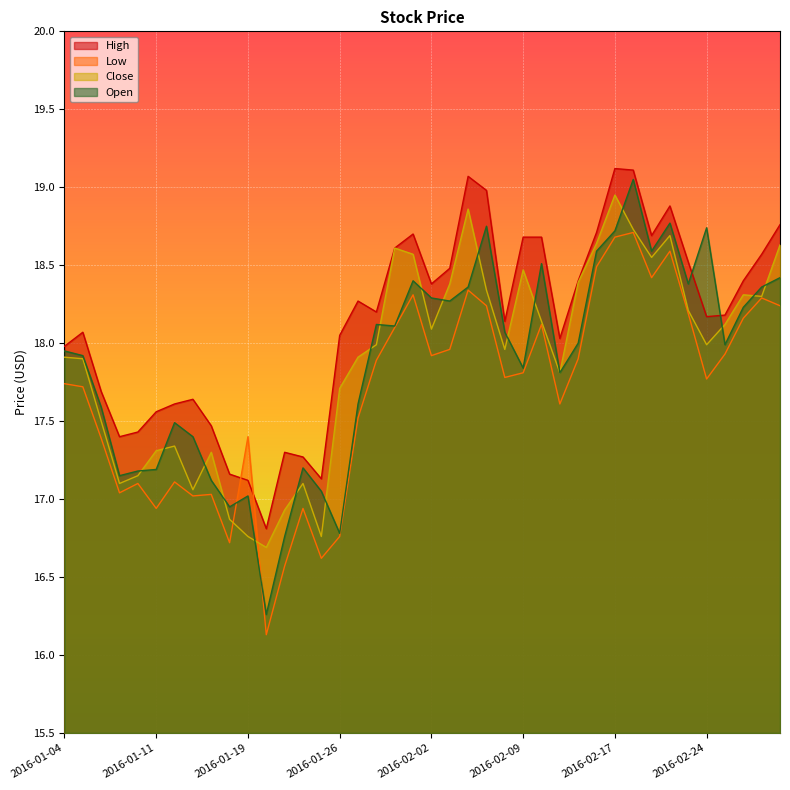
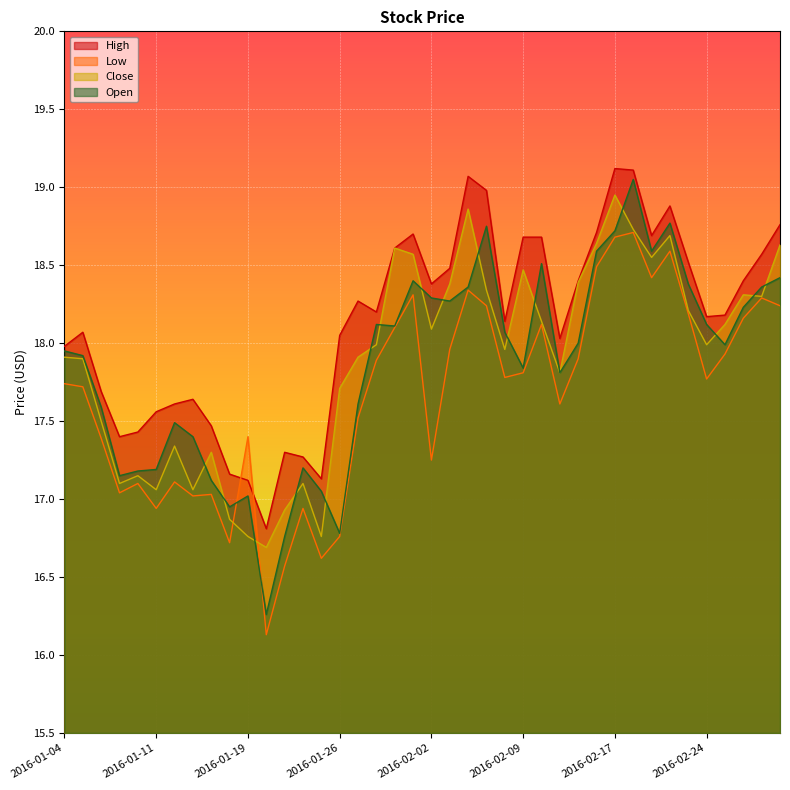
  {
    "High": {
      "2016-01-04": 17.98,
      "2016-01-11": 17.56,
      "2016-01-19": 17.12,
      "2016-01-26": 18.05,
      "2016-02-02": 18.38,
      "2016-02-09": 18.68,
      "2016-02-17": 19.12,
      "2016-02-24": 18.17
    },
    "Low": {
      "2016-01-04": 17.74,
      "2016-01-11": 16.94,
      "2016-01-19": 17.40,
      "2016-01-26": 16.76,
-     "2016-02-02": 17.92,
+     "2016-02-02": 17.25,
      "2016-02-09": 17.81,
      "2016-02-17": 18.68,
      "2016-02-24": 17.77
    },
    "Close": {
      "2016-01-04": 17.91,
-     "2016-01-11": 17.31,
+     "2016-01-11": 17.06,
      "2016-01-19": 16.76,
      "2016-01-26": 17.71,
      "2016-02-02": 18.09,
      "2016-02-09": 18.47,
      "2016-02-17": 18.95,
      "2016-02-24": 17.99
    },
    "Open": {
      "2016-01-04": 17.95,
      "2016-01-11": 17.19,
      "2016-01-19": 17.02,
      "2016-01-26": 16.78,
      "2016-02-02": 18.29,
      "2016-02-09": 17.84,
      "2016-02-17": 18.72,
-     "2016-02-24": 18.74
+     "2016-02-24": 18.12
    }
  }
